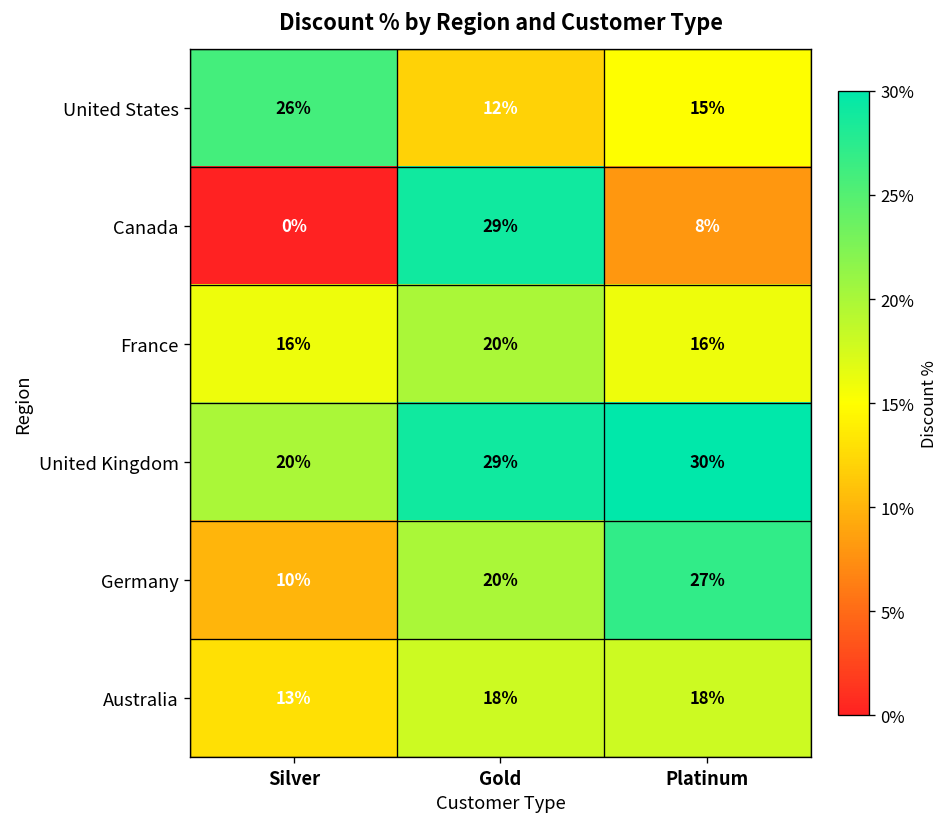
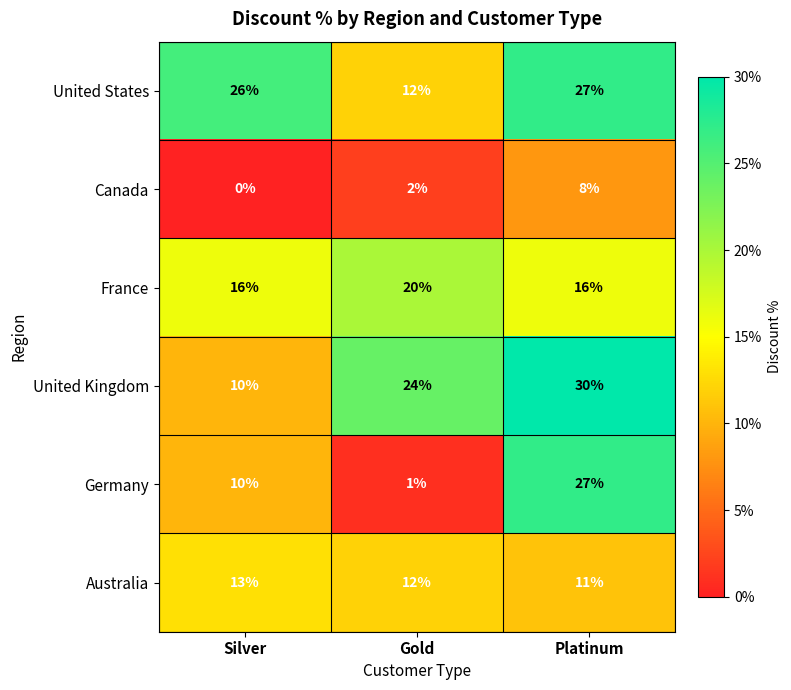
  {
    "United States": {
      "Silver": "26%",
      "Gold": "12%",
-     "Platinum": "15%"
+     "Platinum": "27%"
    },
    "Canada": {
      "Silver": "0%",
-     "Gold": "29%",
+     "Gold": "2%",
      "Platinum": "8%"
    },
    "France": {
      "Silver": "16%",
      "Gold": "20%",
      "Platinum": "16%"
    },
    "United Kingdom": {
-     "Silver": "20%",
-     "Gold": "29%",
+     "Silver": "10%",
+     "Gold": "24%",
      "Platinum": "30%"
    },
    "Germany": {
      "Silver": "10%",
-     "Gold": "20%",
+     "Gold": "1%",
      "Platinum": "27%"
    },
    "Australia": {
      "Silver": "13%",
-     "Gold": "18%",
-     "Platinum": "18%"
+     "Gold": "12%",
+     "Platinum": "11%"
    }
  }
